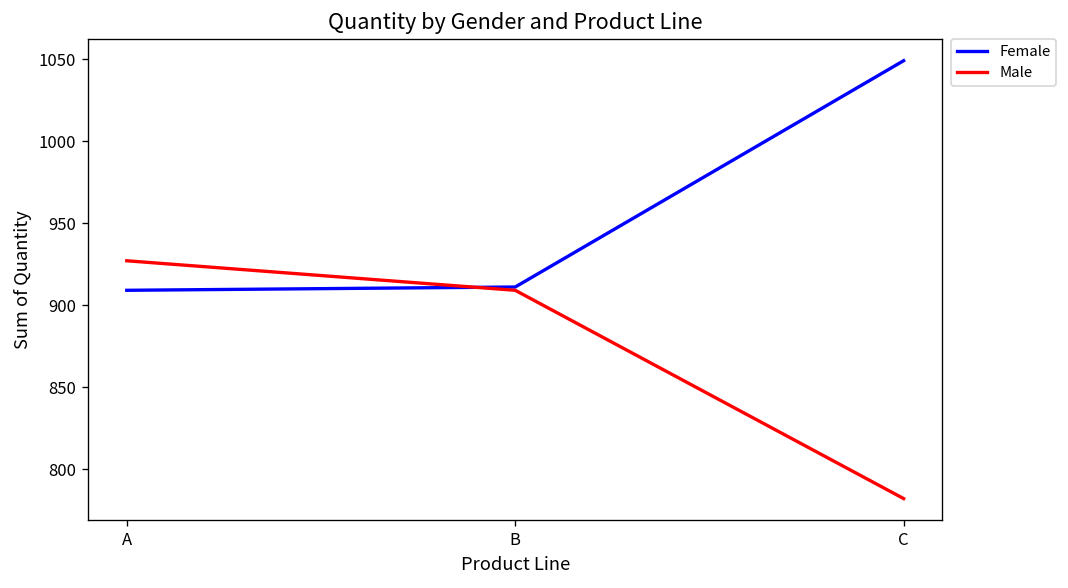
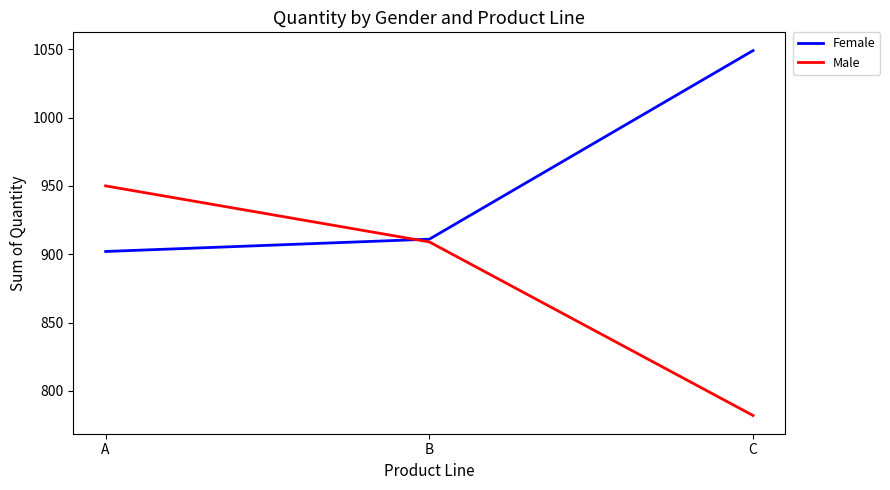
  {
    "Female": {
-     "A": 909,
+     "A": 902,
      "B": 911,
      "C": 1049
    },
    "Male": {
-     "A": 927,
+     "A": 950,
      "B": 909,
      "C": 782
    }
  }
